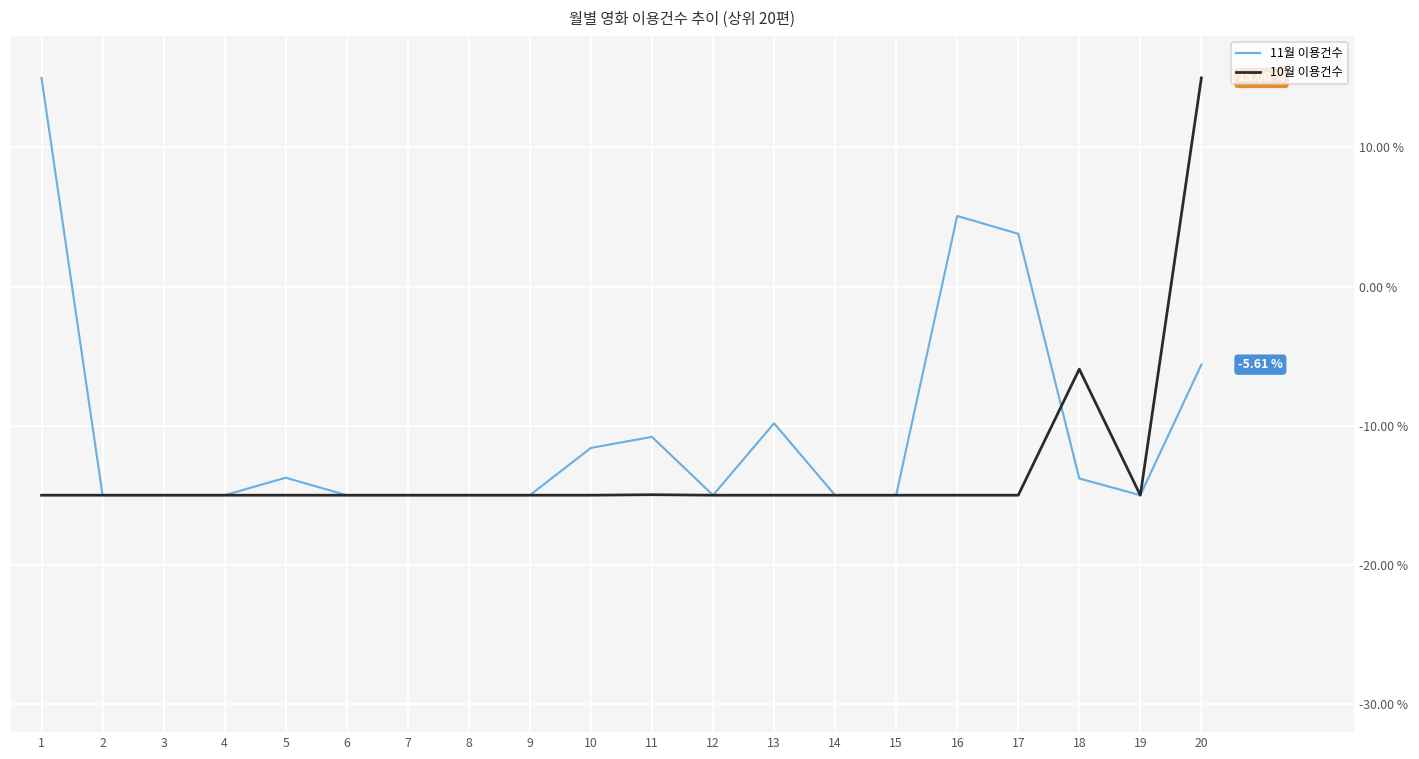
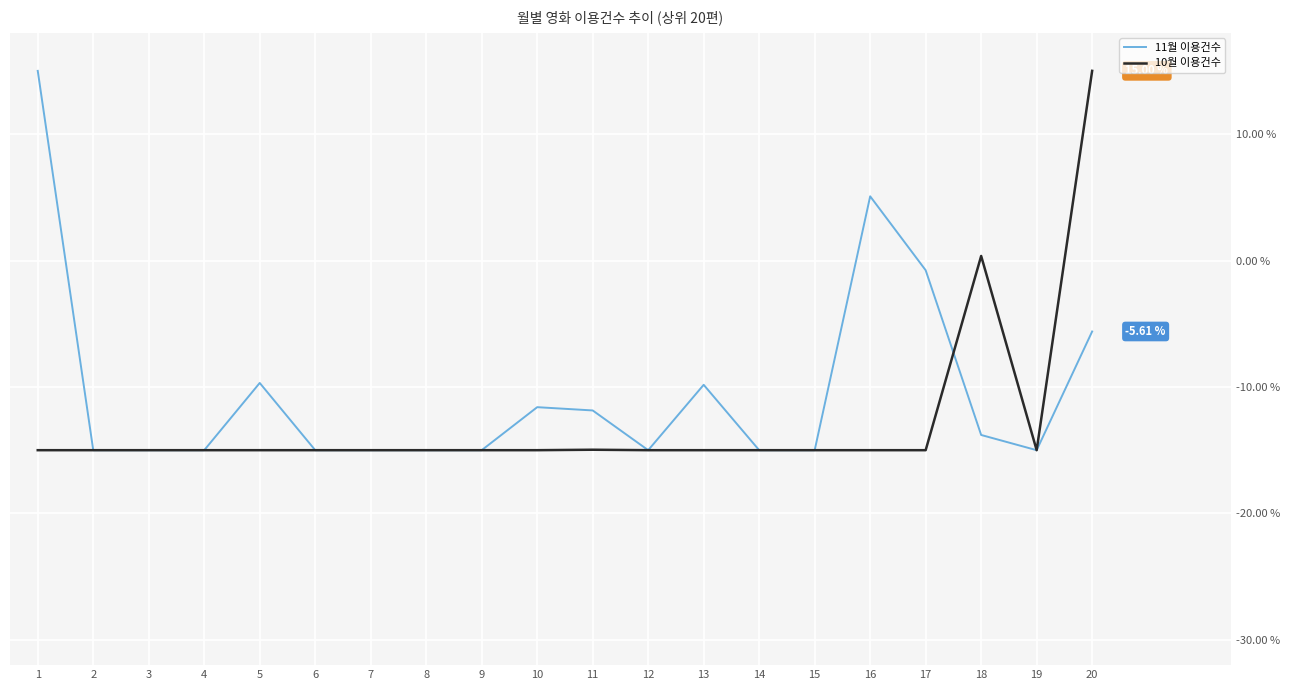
  {
    "11월 이용건수": {
      "1": "15.0 %",
-     "5": "-13.7 %",
+     "5": "-9.7 %",
      "10": "-11.6 %",
-     "11": "-10.8 %",
+     "11": "-11.9 %",
      "13": "-9.8 %",
      "16": "5.1 %",
-     "17": "3.8 %",
+     "17": "-0.8 %",
      "18": "-13.8 %",
      "20": "-5.6 %"
    },
    "10월 이용건수": {
      "1": "-15.0 %",
      "5": "-15.0 %",
      "10": "-15.0 %",
      "11": "-15.0 %",
      "13": "-15.0 %",
      "16": "-15.0 %",
      "17": "-15.0 %",
-     "18": "-5.9 %",
+     "18": "0.4 %",
      "20": "15.0 %"
    }
  }
